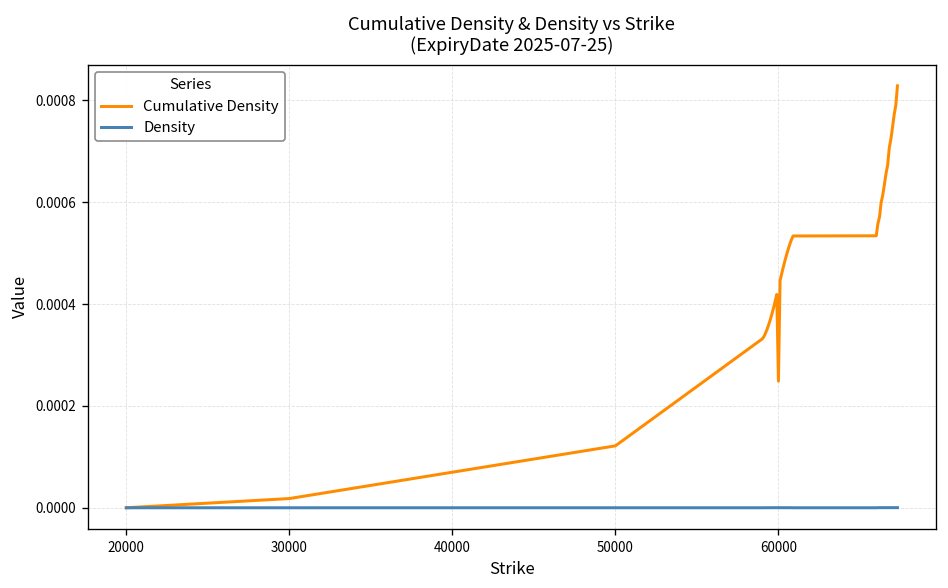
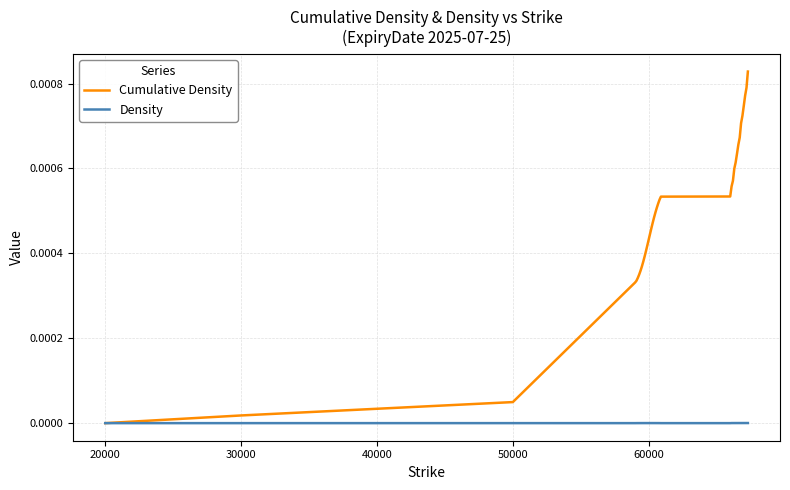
  {
    "Cumulative Density": {
      "30000": 0.00002,
-     "50000": 0.00012,
-     "60000": 0.00025
+     "50000": 0.00005,
+     "60000": 0.00043
    },
    "Density": {
      "30000": 0.00000,
      "50000": 0.00000,
      "60000": 0.00000
    }
  }
